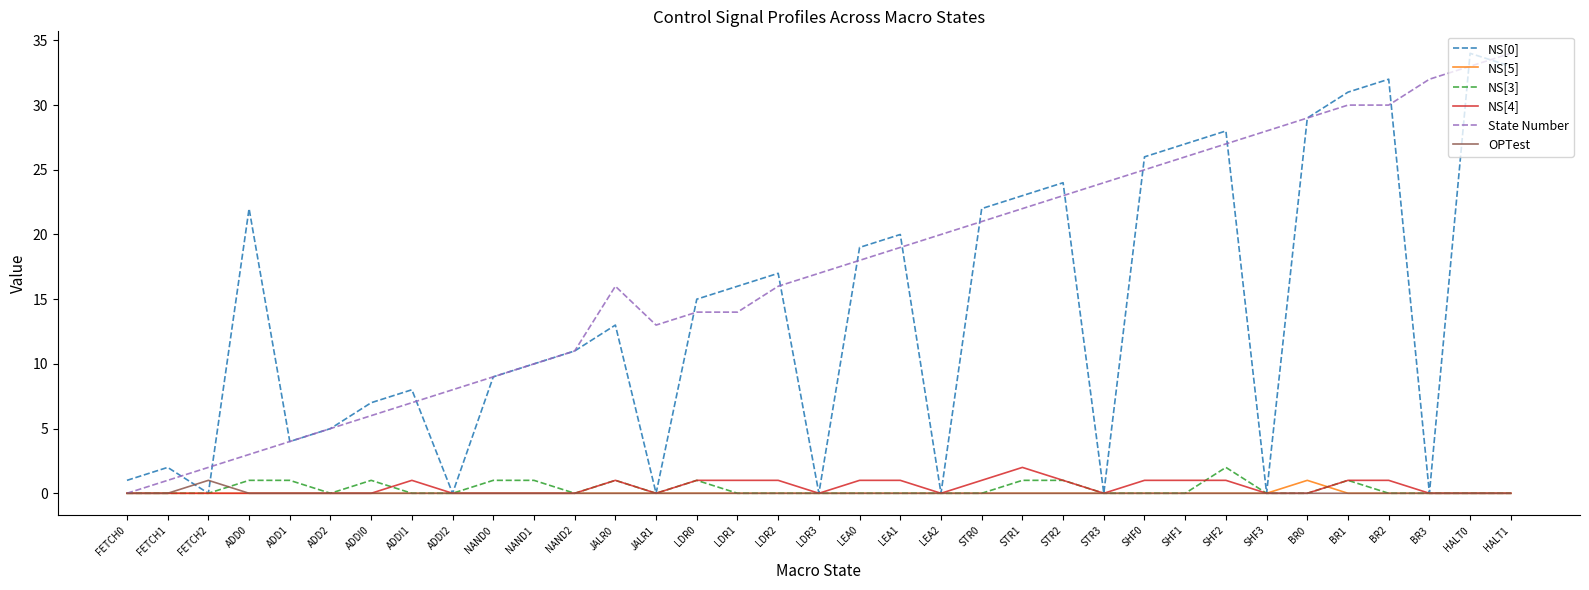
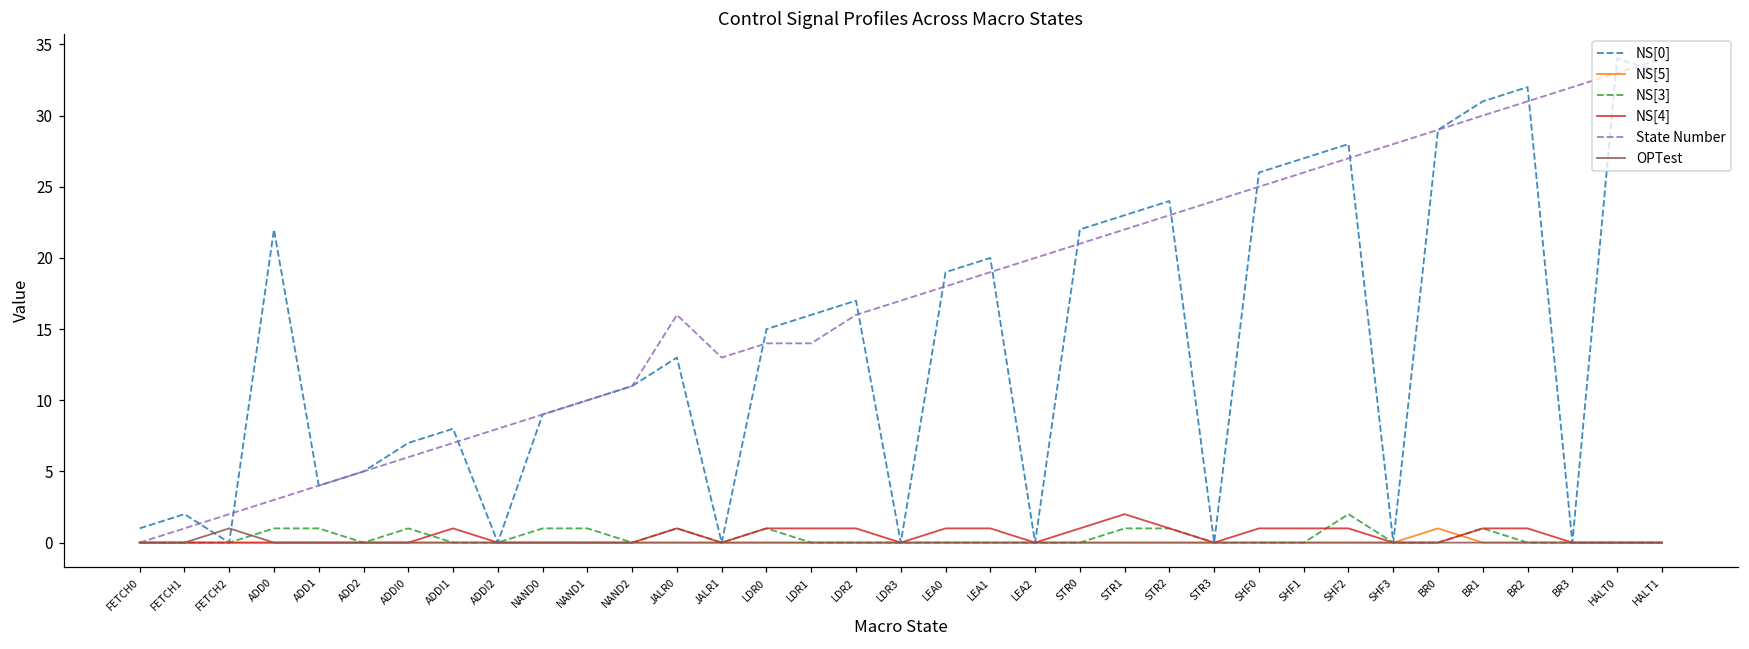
  {
    "NS[0]": {
      "FETCH0": 1,
      "FETCH1": 2,
      "ADD0": 22,
      "ADDI0": 7,
      "ADDI1": 8,
      "JALR0": 13,
      "LDR0": 15,
      "LDR1": 16,
      "LDR2": 17,
      "LEA0": 19,
      "LEA1": 20,
      "STR0": 22,
      "STR1": 23,
      "STR2": 24,
      "SHF0": 26,
      "SHF1": 27,
      "SHF2": 28,
      "BR1": 31,
      "BR2": 32
    },
    "NS[5]": {
      "BR0": 1
    },
    "NS[3]": {
      "ADD0": 1,
      "ADD1": 1,
      "ADDI0": 1,
      "NAND0": 1,
      "NAND1": 1,
      "STR1": 1,
      "SHF2": 2
    },
    "NS[4]": {
      "ADDI1": 1,
      "LDR1": 1,
      "LDR2": 1,
      "LEA0": 1,
      "LEA1": 1,
      "STR0": 1,
      "STR1": 2,
      "SHF0": 1,
      "SHF1": 1,
      "SHF2": 1,
      "BR2": 1
    },
    "State Number": {
      "FETCH1": 1,
      "FETCH2": 2,
      "ADD0": 3,
      "ADDI0": 6,
      "ADDI1": 7,
      "ADDI2": 8,
      "JALR0": 16,
      "JALR1": 13,
      "LDR0": 14,
      "LDR1": 14,
      "LDR2": 16,
      "LDR3": 17,
      "LEA0": 18,
      "LEA1": 19,
      "LEA2": 20,
      "STR0": 21,
      "STR1": 22,
      "STR2": 23,
      "STR3": 24,
      "SHF0": 25,
      "SHF1": 26,
      "SHF2": 27,
      "SHF3": 28,
      "BR1": 30,
-     "BR2": 30,
+     "BR2": 31,
      "BR3": 32
    },
    "OPTest": {
      "FETCH2": 1
    }
  }
